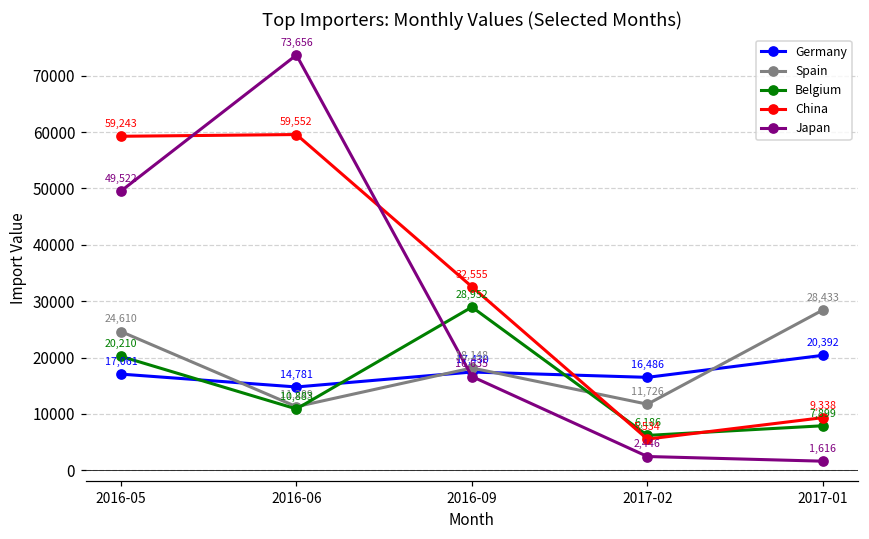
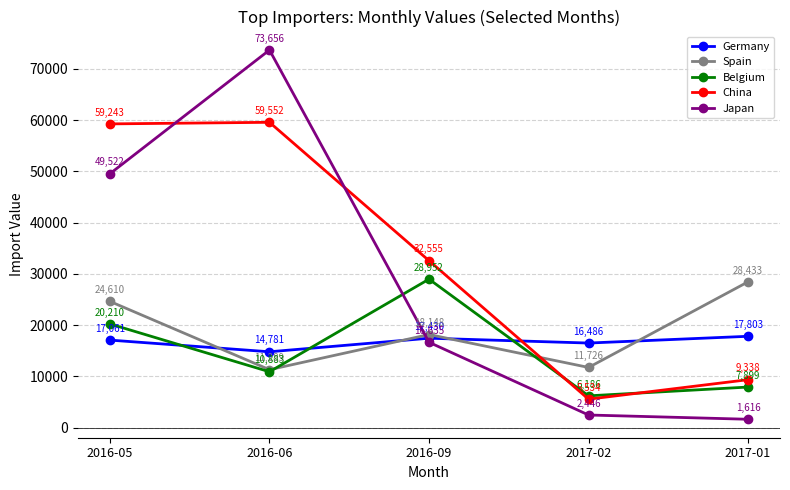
  {
    "Germany": {
      "2016-06": "14,781",
      "2017-02": "16,486",
-     "2017-01": "20,392"
+     "2017-01": "17,803"
    },
    "Spain": {
      "2016-05": "24,610",
      "2017-02": "11,726",
      "2017-01": "28,433"
    },
    "Belgium": {
      "2016-05": "20,210",
      "2016-09": "28,952"
    },
    "China": {
      "2016-05": "59,243",
      "2016-06": "59,552",
      "2016-09": "32,555"
    },
    "Japan": {
      "2016-05": "49,522",
      "2016-06": "73,656",
      "2017-01": "1,616"
    }
  }
